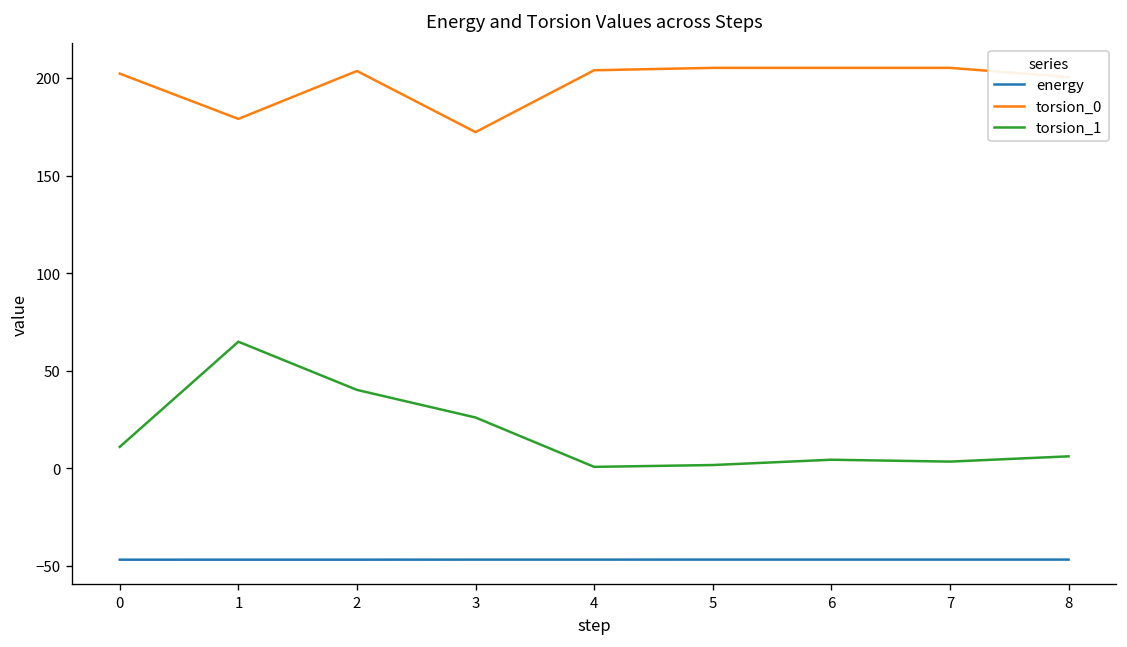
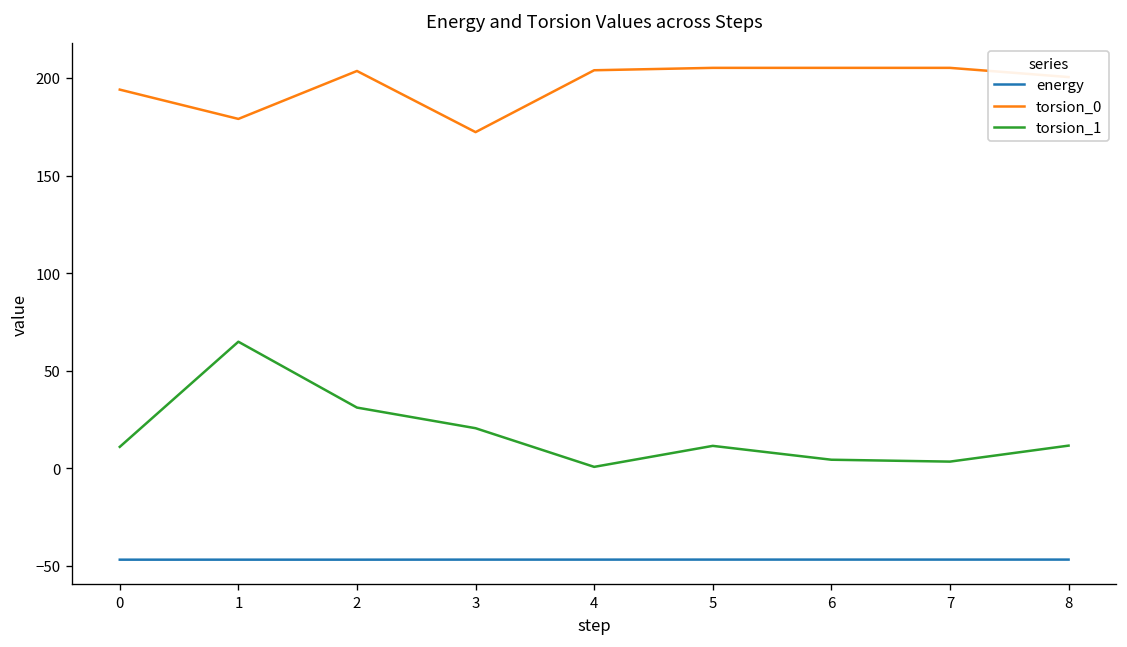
  {
    "energy": {
      "0": -47,
      "1": -47,
      "2": -47,
      "3": -47,
      "4": -47,
      "5": -47,
      "6": -47,
      "7": -47,
      "8": -47
    },
    "torsion_0": {
-     "0": 202,
+     "0": 194,
      "1": 179,
      "2": 204,
      "3": 172,
      "4": 204,
      "5": 205,
      "6": 205,
      "7": 205
    },
    "torsion_1": {
      "0": 11,
      "1": 65,
-     "2": 40,
-     "3": 26,
+     "2": 31,
+     "3": 20,
      "4": 1,
-     "5": 2,
+     "5": 11,
      "6": 4,
      "7": 3,
-     "8": 6
+     "8": 12
    }
  }
